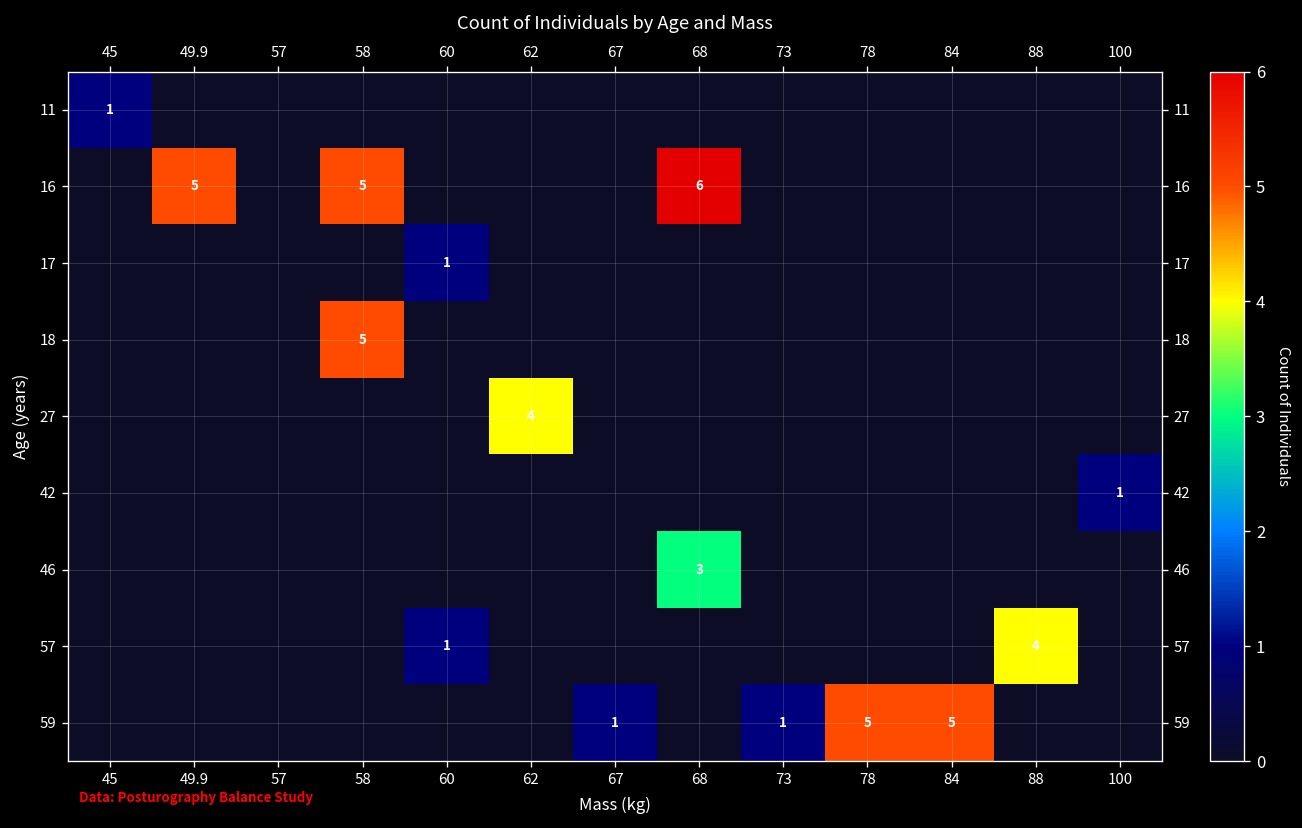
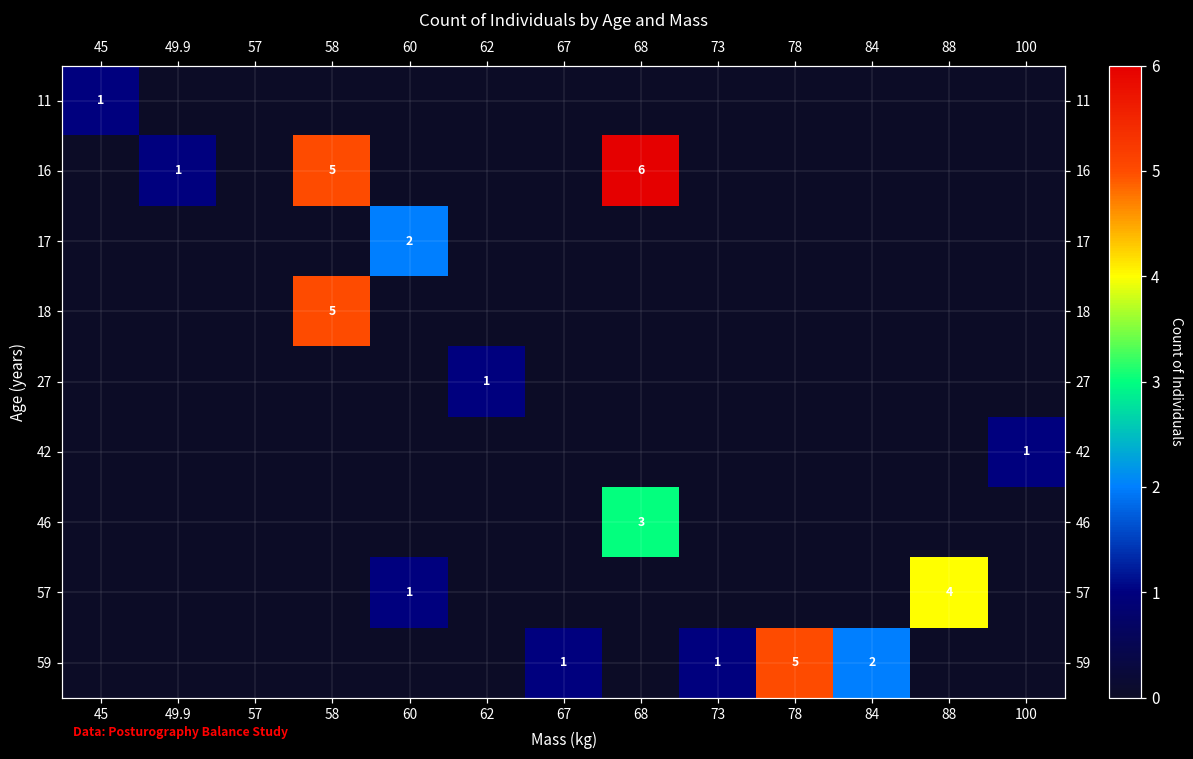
  {
    "11": {
      "45": 1
    },
    "16": {
-     "49.9": 5,
+     "49.9": 1,
      "58": 5,
      "68": 6
    },
    "17": {
-     "60": 1
+     "60": 2
    },
    "18": {
      "58": 5
    },
    "27": {
-     "62": 4
+     "62": 1
    },
    "42": {
      "100": 1
    },
    "46": {
      "68": 3
    },
    "57": {
      "60": 1,
      "88": 4
    },
    "59": {
      "67": 1,
      "73": 1,
      "78": 5,
-     "84": 5
+     "84": 2
    }
  }
